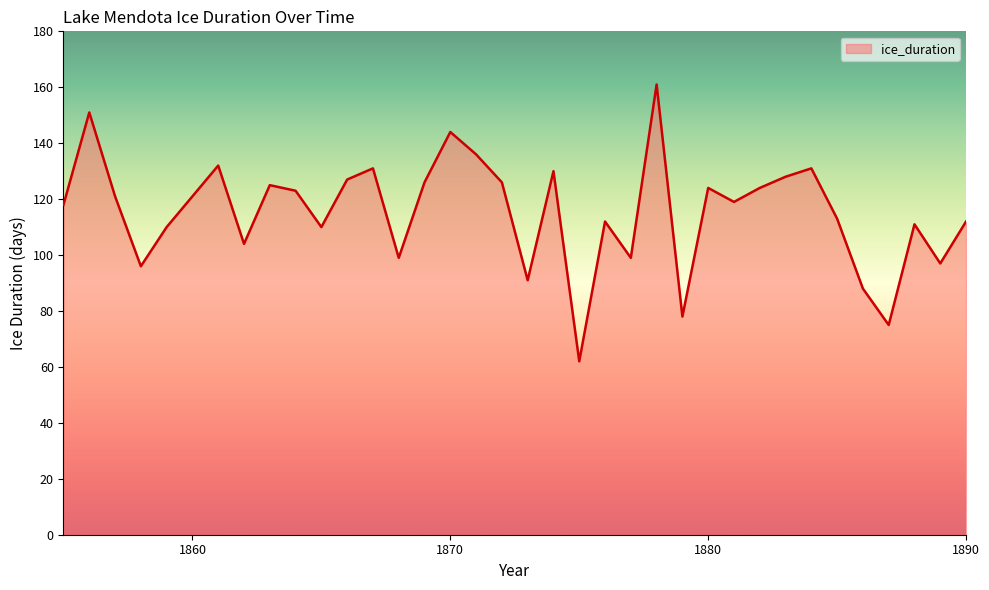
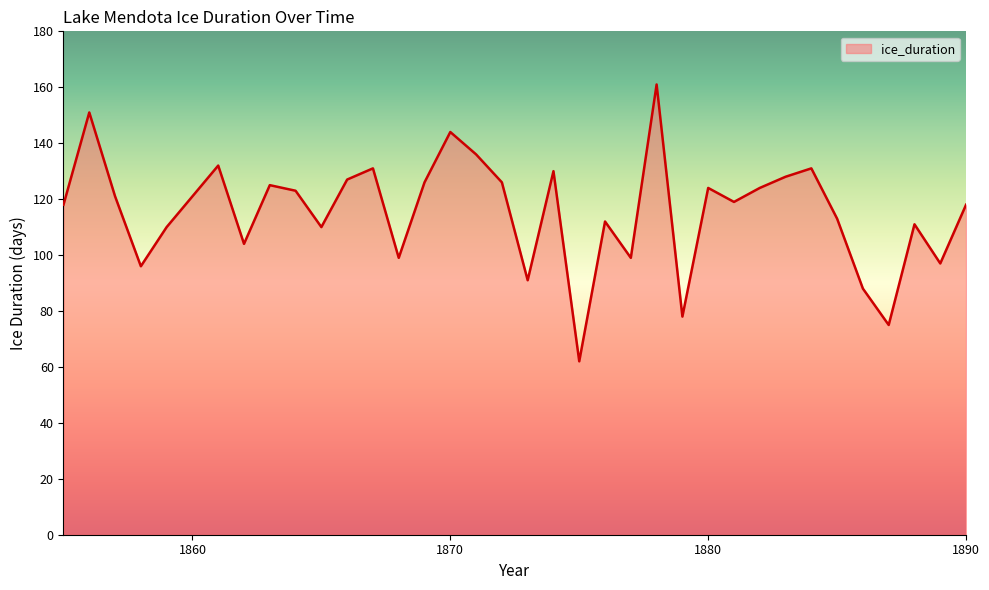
  {
    "1860": 121,
    "1870": 144,
    "1880": 124,
-   "1890": 112
+   "1890": 118
  }
